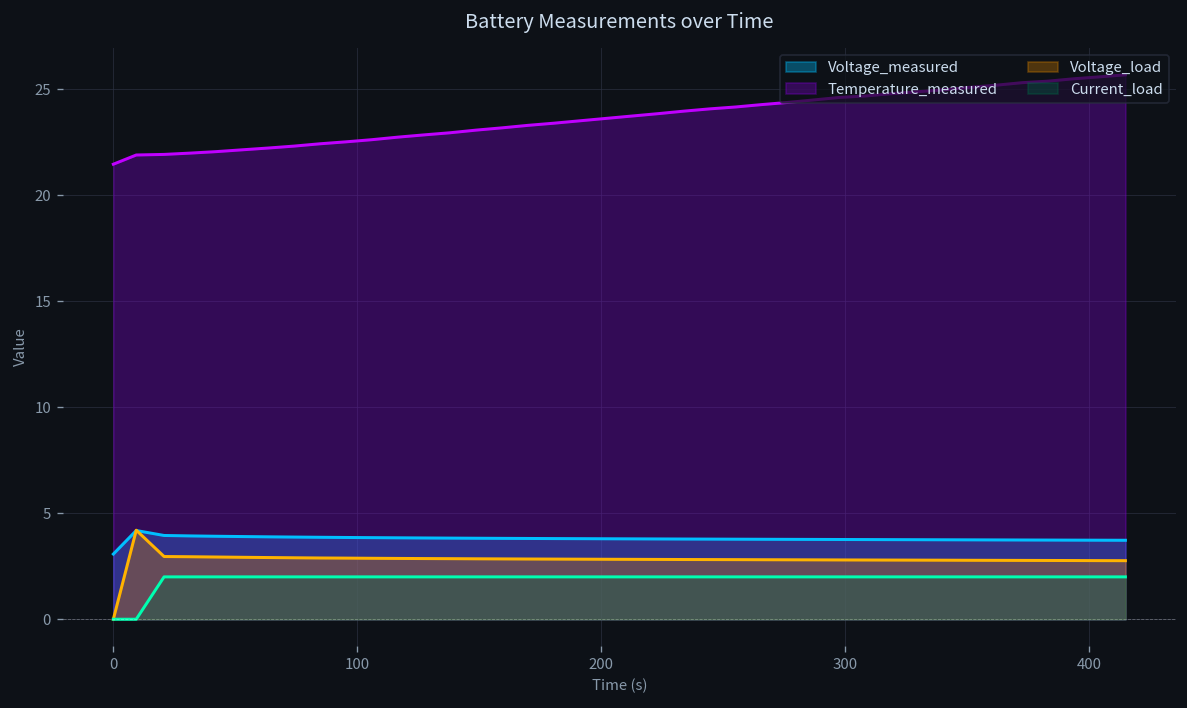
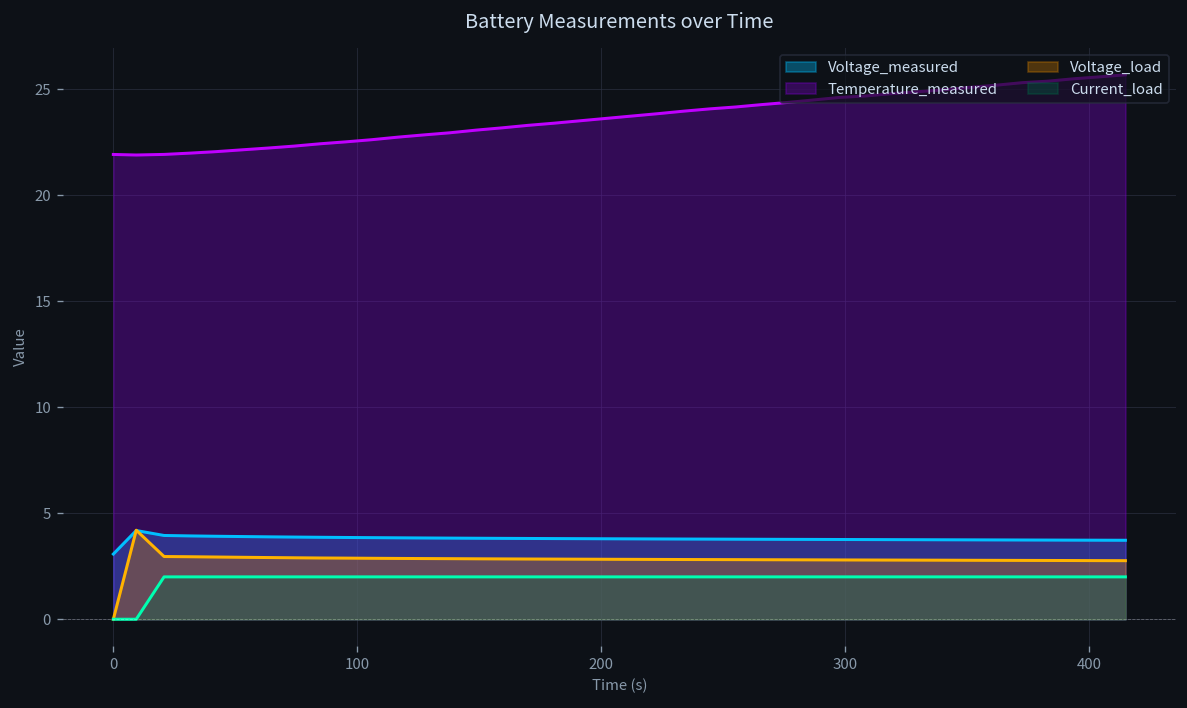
  {
    "Voltage_measured": {
      "0": 3.1
    },
    "Temperature_measured": {
-     "0": 21.5
+     "0": 21.9
    }
  }
